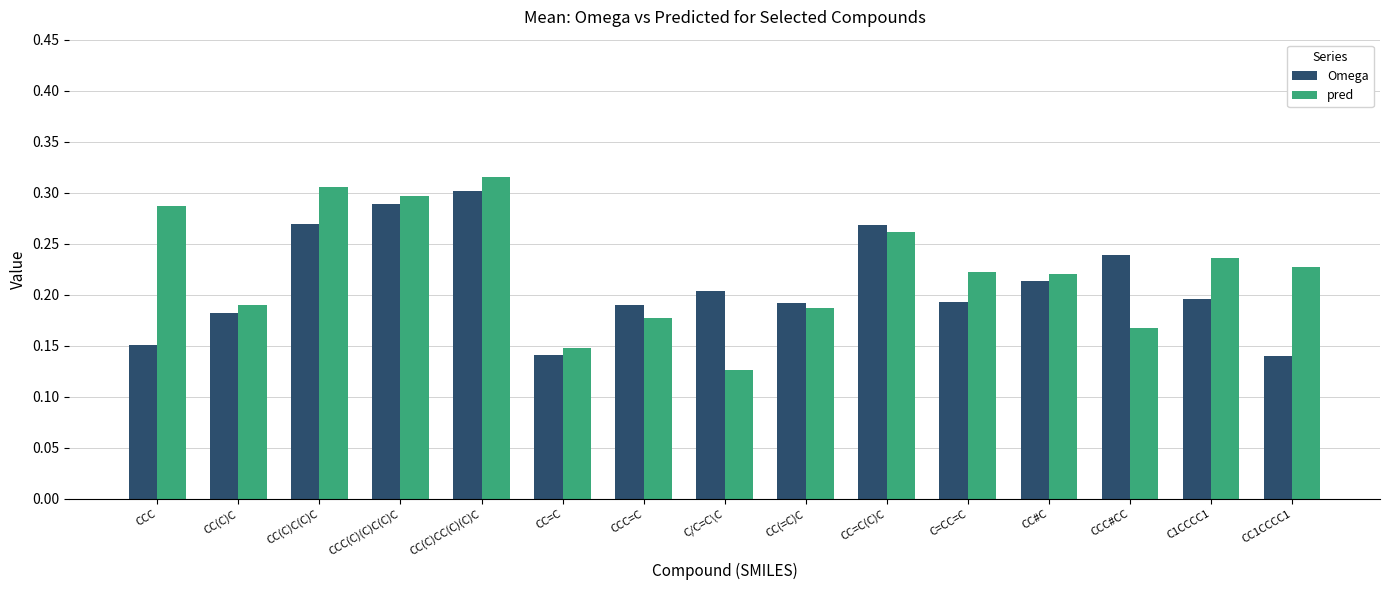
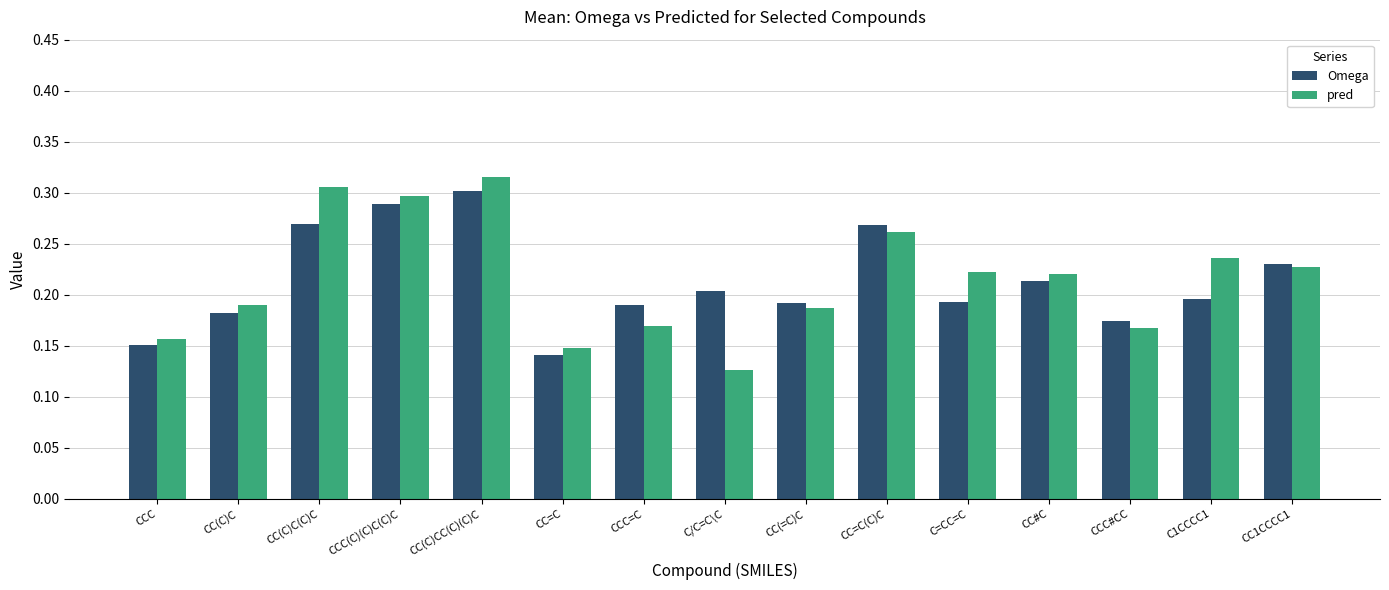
  {
    "Omega": {
      "CCC": 0.151,
      "CC(C)C": 0.182,
      "CC(C)C(C)C": 0.269,
      "CCC(C)(C)C(C)C": 0.289,
      "CC(C)CC(C)(C)C": 0.302,
      "CC=C": 0.141,
      "CCC=C": 0.190,
      "C/C=C\\C": 0.204,
      "CC(=C)C": 0.192,
      "CC=C(C)C": 0.268,
      "C=CC=C": 0.193,
      "CC#C": 0.213,
-     "CCC#CC": 0.239,
+     "CCC#CC": 0.174,
      "C1CCCC1": 0.196,
-     "CC1CCCC1": 0.14
+     "CC1CCCC1": 0.23
    },
    "pred": {
-     "CCC": 0.287,
+     "CCC": 0.157,
      "CC(C)C": 0.190,
      "CC(C)C(C)C": 0.306,
      "CCC(C)(C)C(C)C": 0.297,
      "CC(C)CC(C)(C)C": 0.315,
      "CC=C": 0.148,
-     "CCC=C": 0.177,
+     "CCC=C": 0.169,
      "C/C=C\\C": 0.127,
      "CC(=C)C": 0.187,
      "CC=C(C)C": 0.261,
      "C=CC=C": 0.222,
      "CC#C": 0.220,
      "CCC#CC": 0.167,
      "C1CCCC1": 0.236,
      "CC1CCCC1": 0.227
    }
  }
